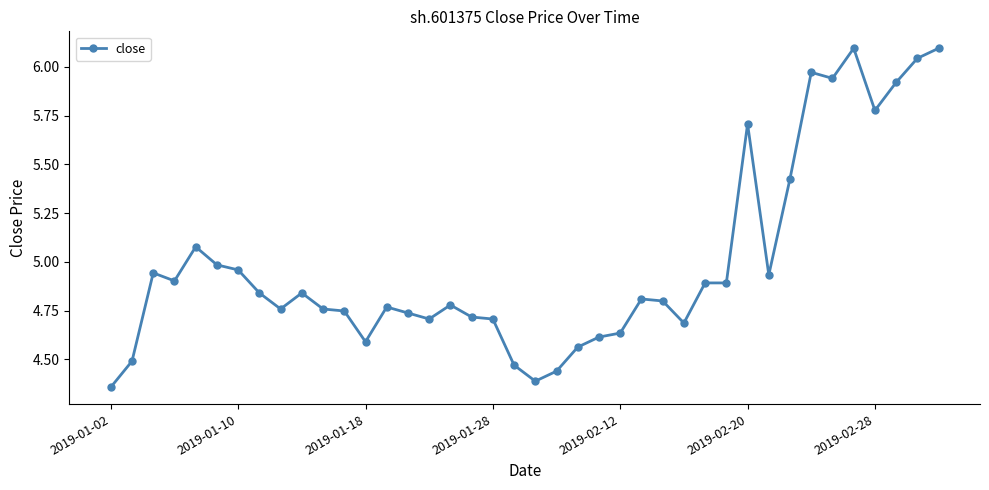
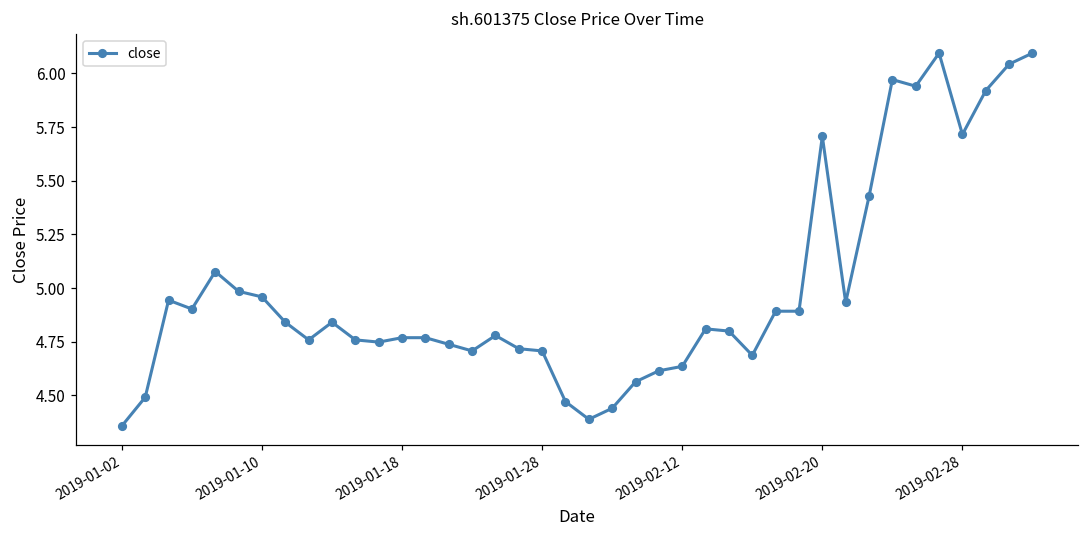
  {
    "2019-01-02": 4.36,
    "2019-01-10": 4.96,
-   "2019-01-18": 4.59,
+   "2019-01-18": 4.77,
    "2019-01-28": 4.71,
    "2019-02-12": 4.64,
    "2019-02-20": 5.71,
-   "2019-02-28": 5.78
+   "2019-02-28": 5.72
  }
